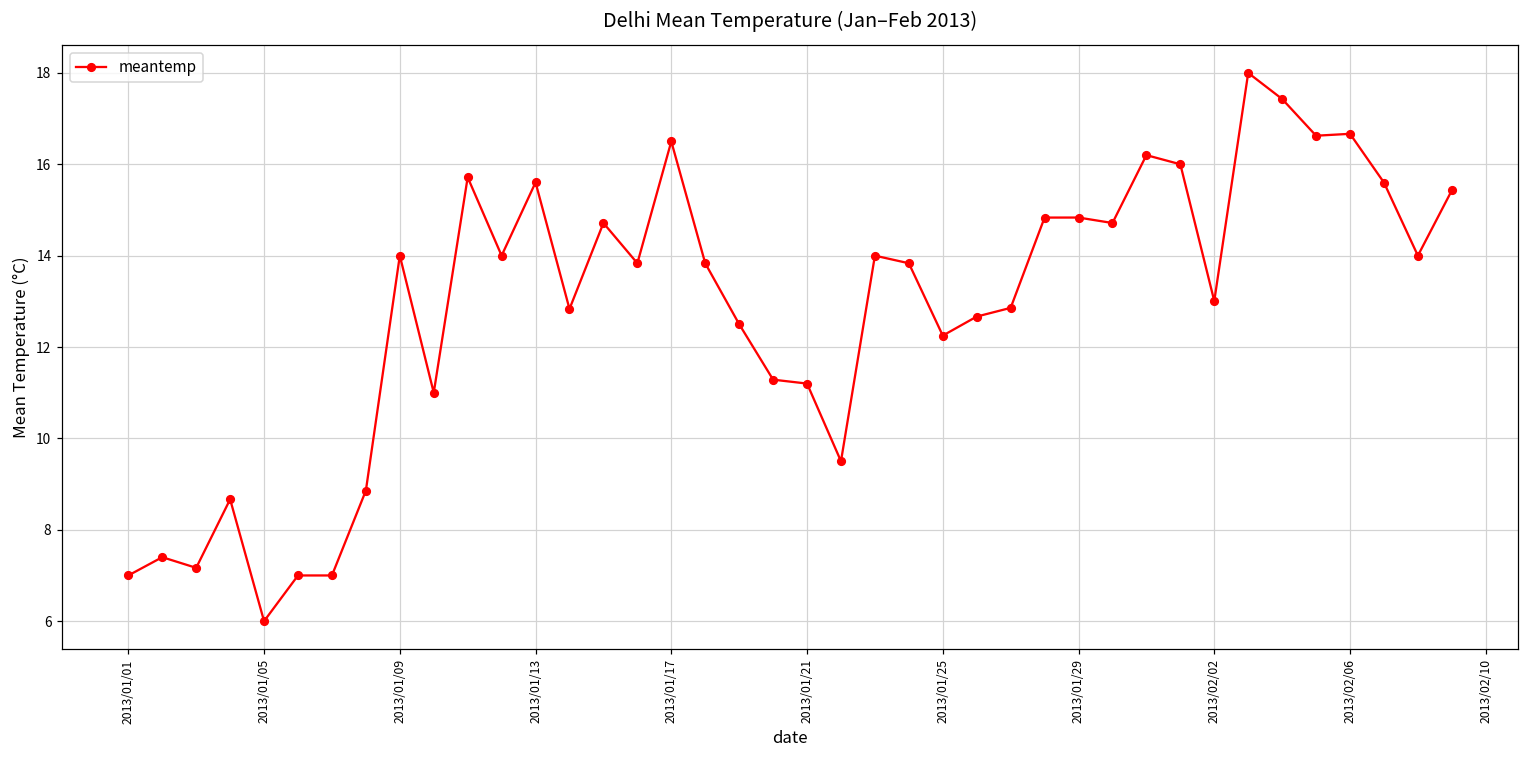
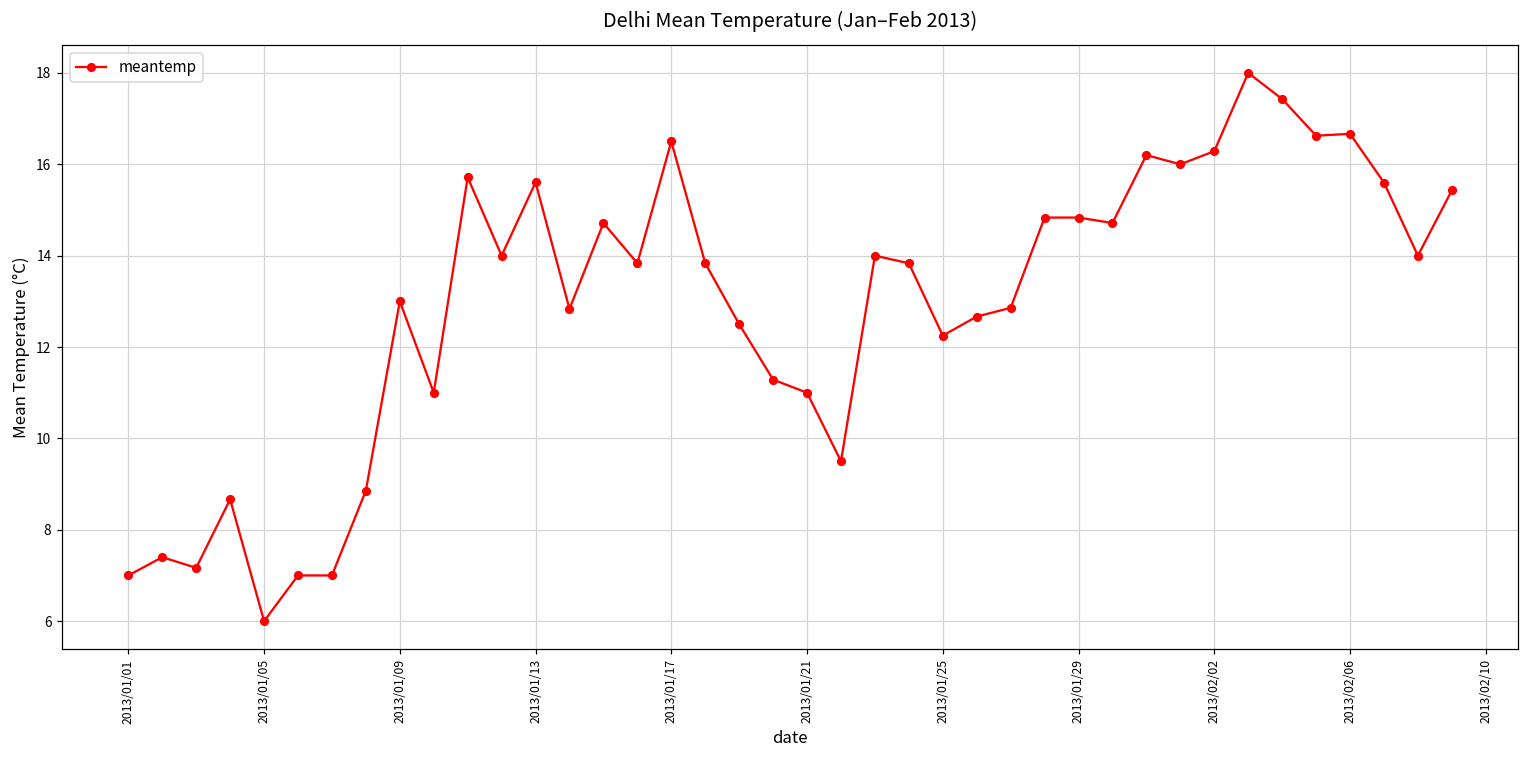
  {
    "2013/01/01": 7.0,
    "2013/01/05": 6.0,
-   "2013/01/09": 14,
+   "2013/01/09": 13,
    "2013/01/13": 15.6,
    "2013/01/17": 16.5,
-   "2013/01/21": 11.2,
+   "2013/01/21": 11.0,
    "2013/01/25": 12.3,
    "2013/01/29": 14.8,
-   "2013/02/02": 13.0,
+   "2013/02/02": 16.3,
    "2013/02/06": 16.7
  }
